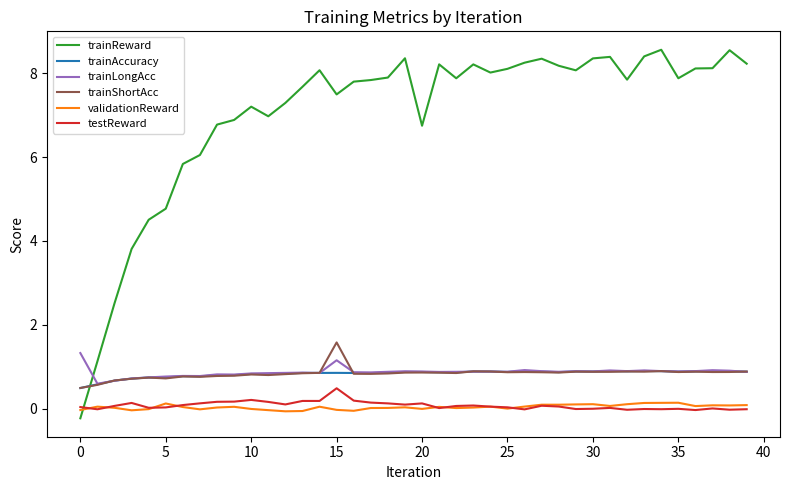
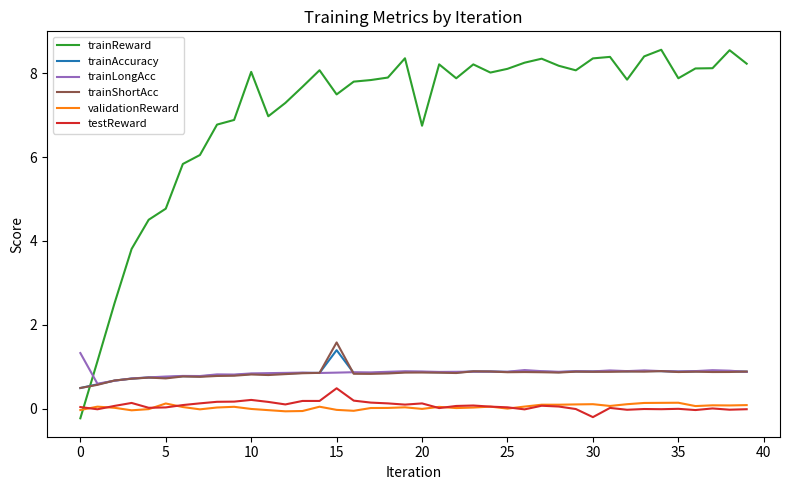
  {
    "trainReward": {
      "0": -0.2,
      "5": 4.8,
-     "10": 7.2,
+     "10": 8.0,
      "15": 7.5,
      "20": 6.7,
      "25": 8.1,
      "30": 8.4,
      "35": 7.9
    },
    "trainAccuracy": {
-     "15": 0.9
+     "15": 1.4
    },
    "trainLongAcc": {
      "0": 1.3,
-     "15": 1.2
+     "15": 0.9
    },
    "trainShortAcc": {
      "15": 1.6
    },
    "validationReward": {
      "0": 0.0,
      "5": 0.1,
      "10": 0.0,
      "15": 0.0,
      "20": 0.0,
      "30": 0.1,
      "35": 0.1
    },
    "testReward": {
      "0": 0.0,
      "5": 0.0,
      "10": 0.2,
      "15": 0.5,
      "20": 0.1,
-     "30": 0.0,
+     "30": -0.2,
      "35": 0.0
    }
  }
